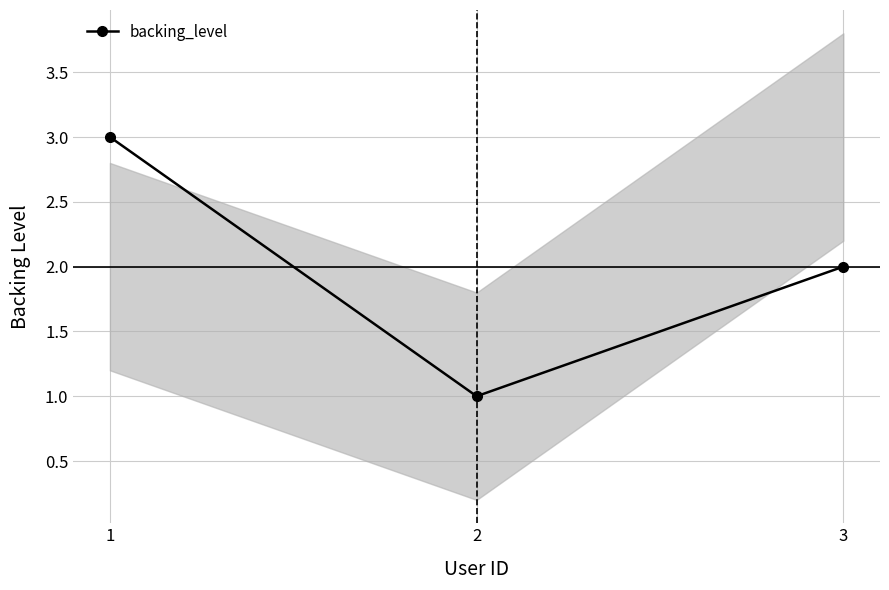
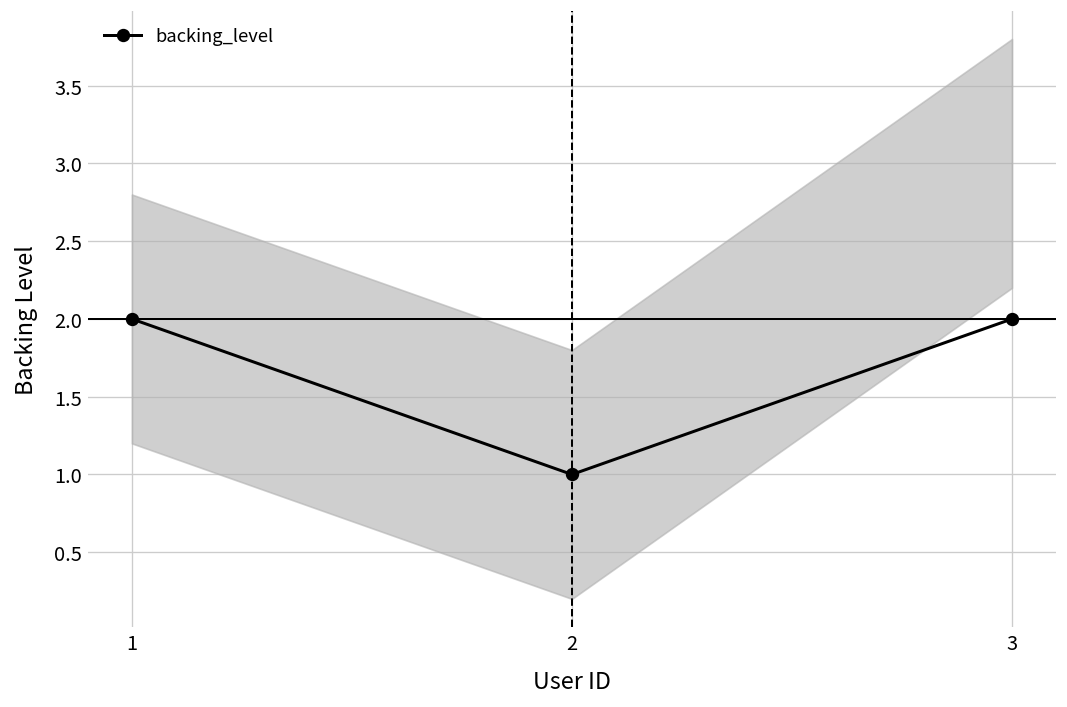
  {
    "backing_level": {
-     "1": 3,
+     "1": 2,
      "2": 1,
      "3": 2
    }
  }
